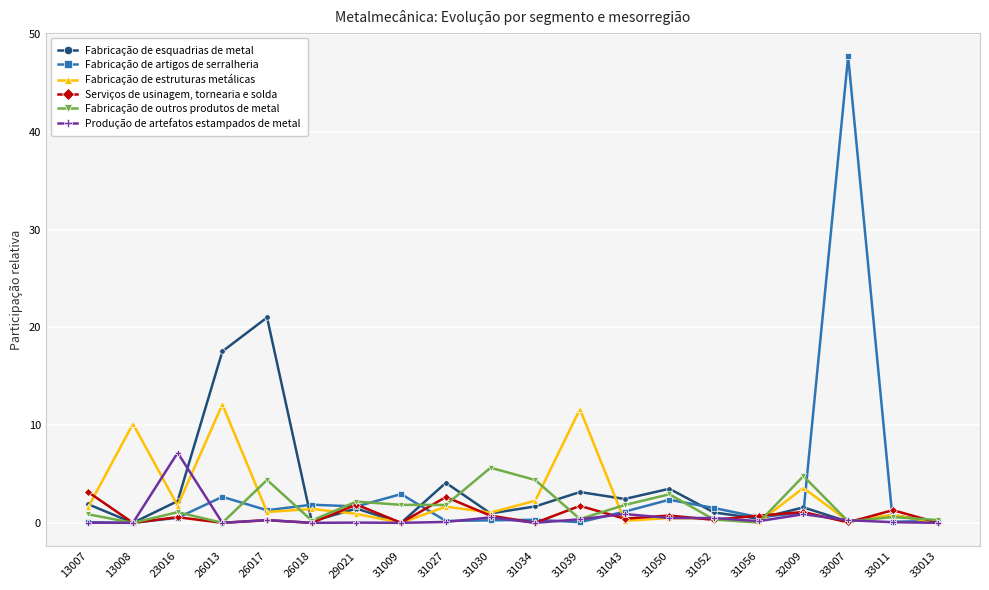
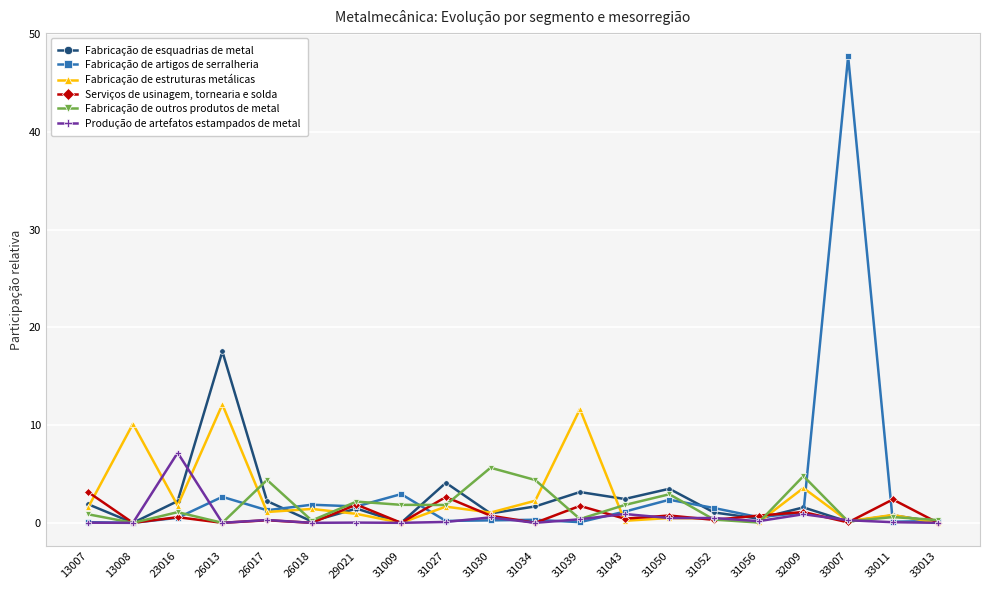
  {
    "Fabricação de esquadrias de metal": {
      "13007": 2,
      "23016": 2,
      "26013": 18,
-     "26017": 21,
+     "26017": 2,
      "31027": 4,
      "31034": 2,
      "31039": 3,
      "31043": 2,
      "31050": 3,
      "31052": 1,
      "32009": 2
    },
    "Fabricação de artigos de serralheria": {
      "26013": 3,
      "26018": 2,
      "31009": 3,
      "31030": 0,
      "31034": 0,
      "31039": 0,
      "31050": 2,
      "31052": 2,
      "33007": 48
    },
    "Fabricação de estruturas metálicas": {
      "13007": 2,
      "13008": 10,
      "23016": 2,
      "26013": 12,
      "26018": 1,
      "29021": 1,
      "31034": 2,
      "31039": 12,
      "32009": 4
    },
    "Serviços de usinagem, tornearia e solda": {
      "13007": 3,
      "31027": 3,
      "31039": 2,
-     "33011": 1
+     "33011": 2
    },
    "Fabricação de outros produtos de metal": {
      "13007": 1,
      "23016": 1,
      "26017": 4,
      "29021": 2,
      "31009": 2,
      "31030": 6,
      "31034": 4,
      "31043": 2,
      "31050": 3,
      "32009": 5
    },
    "Produção de artefatos estampados de metal": {
      "23016": 7,
      "29021": 0
    }
  }
